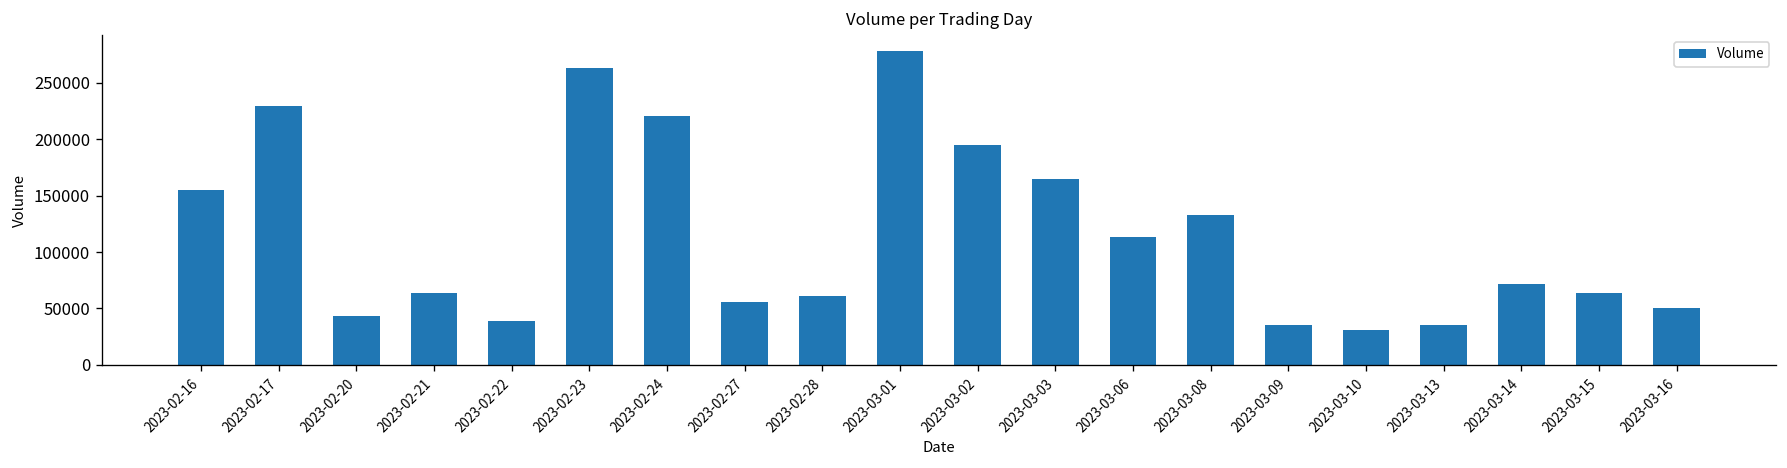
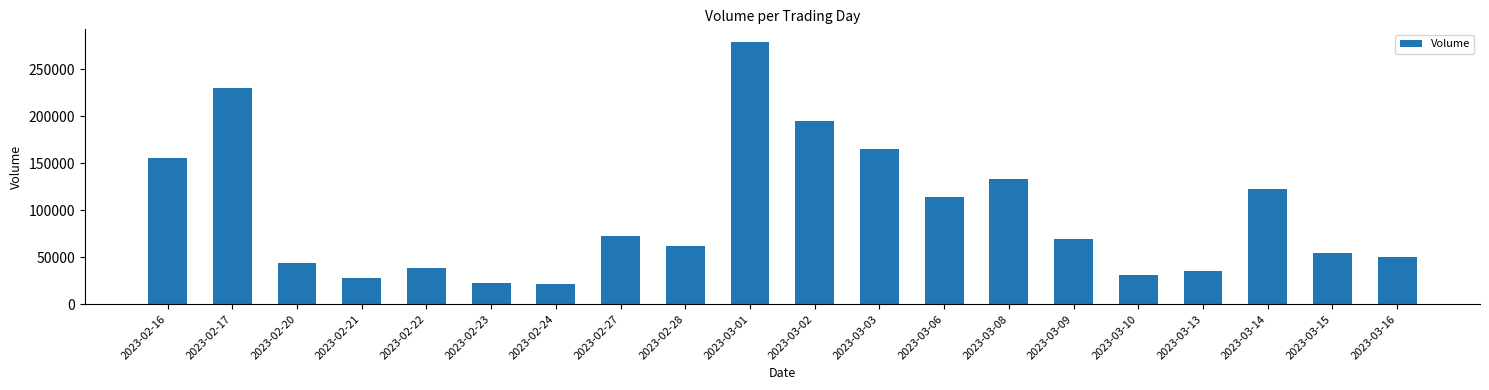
  {
    "2023-02-16": 150000,
    "2023-02-17": 230000,
    "2023-02-20": 40000,
-   "2023-02-21": 60000,
+   "2023-02-21": 30000,
    "2023-02-22": 40000,
-   "2023-02-23": 260000,
-   "2023-02-24": 220000,
-   "2023-02-27": 60000,
+   "2023-02-23": 20000,
+   "2023-02-24": 20000,
+   "2023-02-27": 70000,
    "2023-02-28": 60000,
    "2023-03-01": 280000,
    "2023-03-02": 200000,
    "2023-03-03": 170000,
    "2023-03-06": 110000,
    "2023-03-08": 130000,
-   "2023-03-09": 40000,
+   "2023-03-09": 70000,
    "2023-03-10": 30000,
    "2023-03-13": 40000,
-   "2023-03-14": 70000,
-   "2023-03-15": 60000,
+   "2023-03-14": 120000,
+   "2023-03-15": 50000,
    "2023-03-16": 50000
  }
